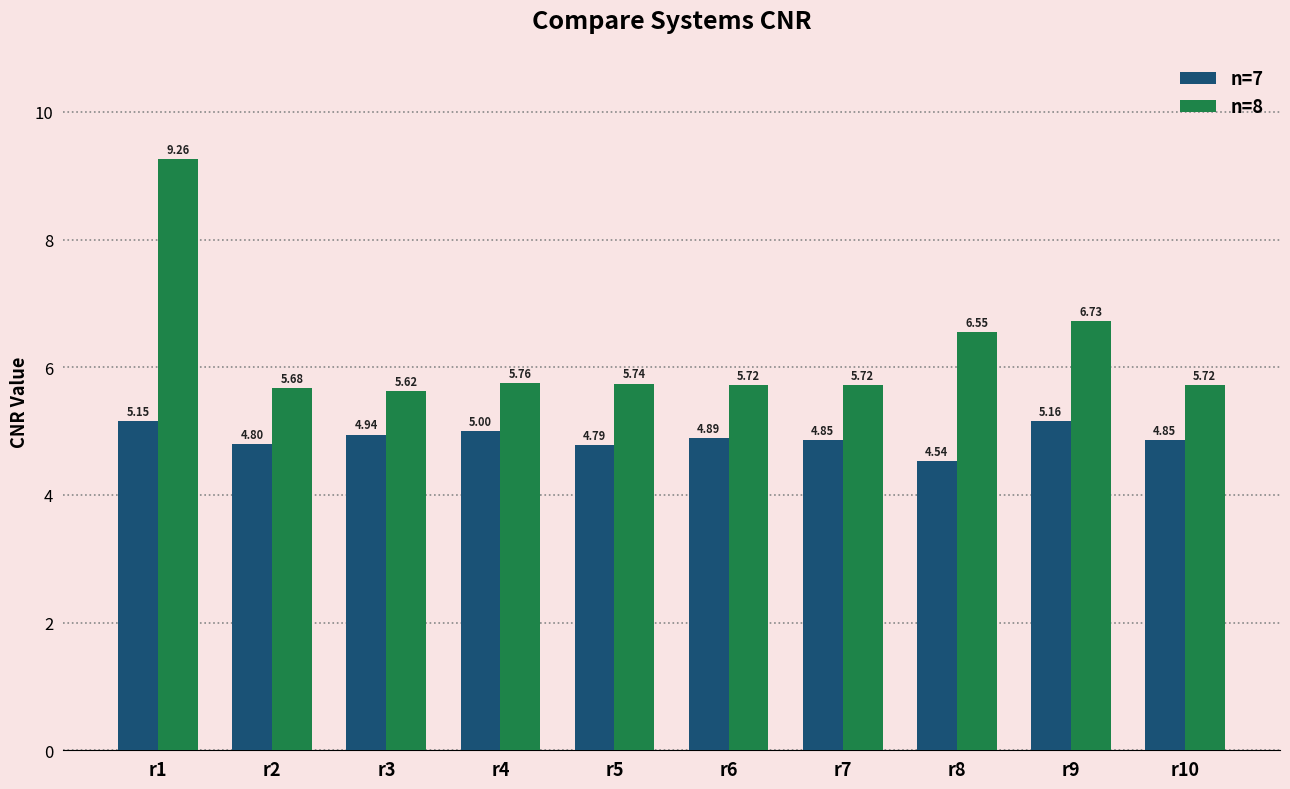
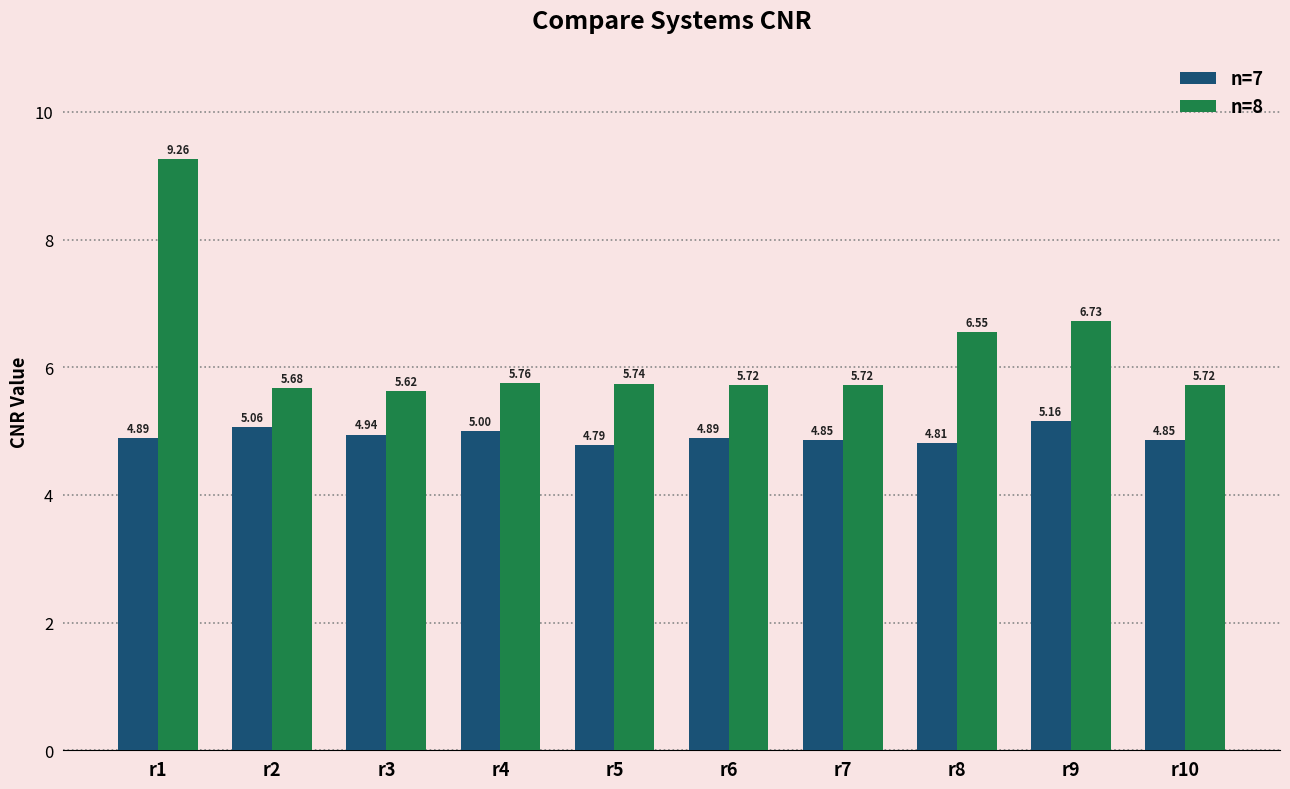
  {
    "n=7": {
-     "r1": 5.15,
-     "r2": 4.80,
+     "r1": 4.89,
+     "r2": 5.06,
      "r3": 4.94,
      "r4": 5.00,
      "r5": 4.79,
      "r6": 4.89,
      "r7": 4.85,
-     "r8": 4.54,
+     "r8": 4.81,
      "r9": 5.16,
      "r10": 4.85
    },
    "n=8": {
      "r1": 9.26,
      "r2": 5.68,
      "r3": 5.62,
      "r4": 5.76,
      "r5": 5.74,
      "r6": 5.72,
      "r7": 5.72,
      "r8": 6.55,
      "r9": 6.73,
      "r10": 5.72
    }
  }
